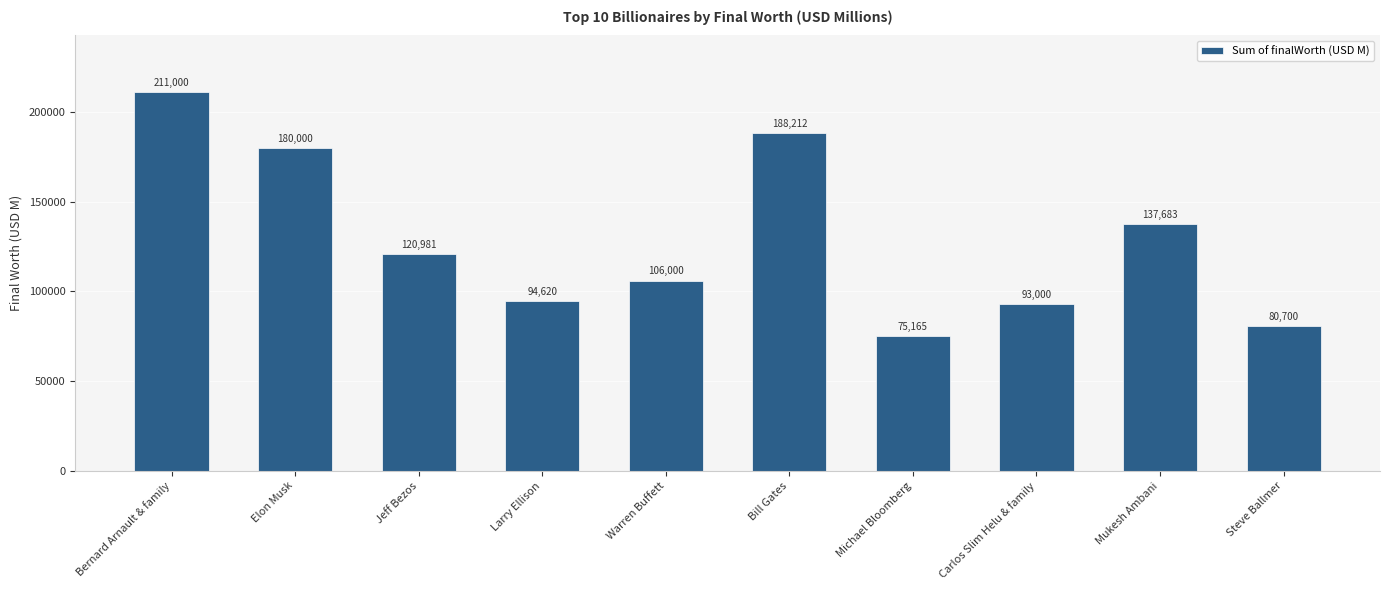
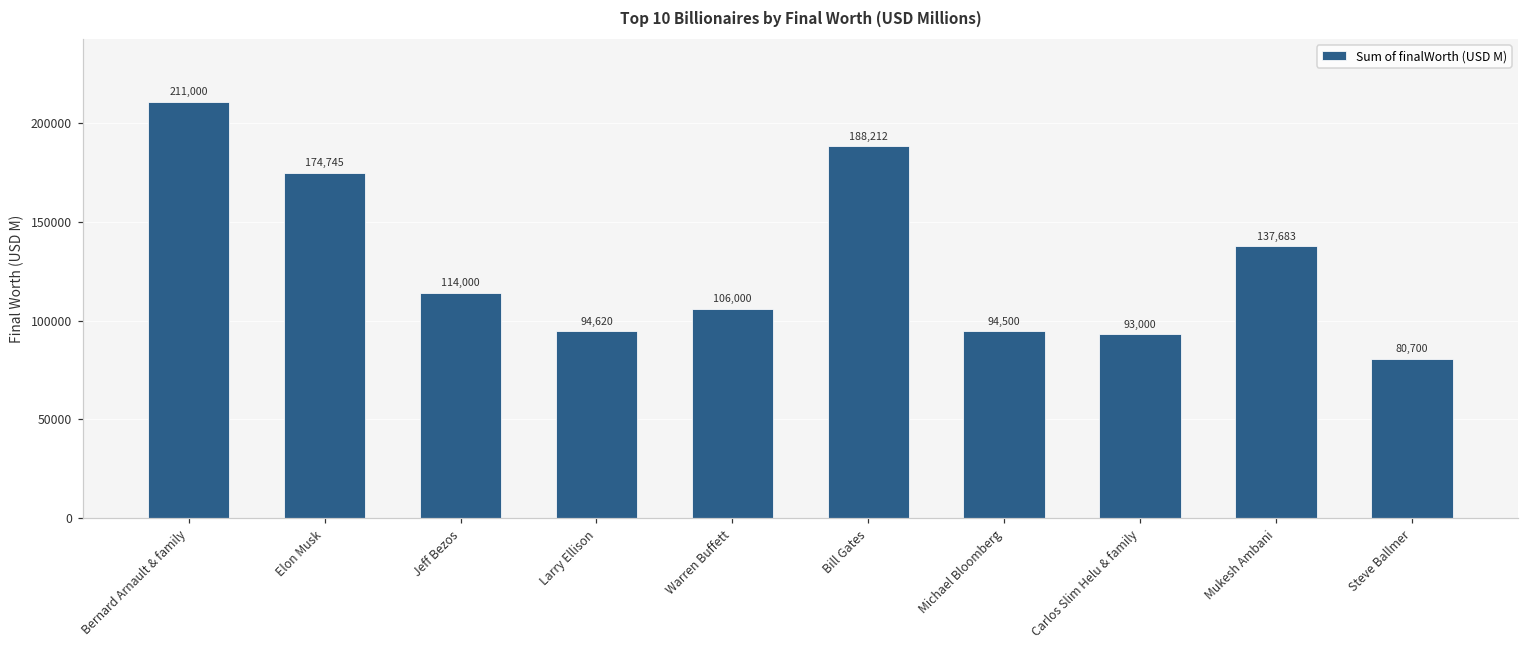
  {
    "Bernard Arnault & family": "211,000",
-   "Elon Musk": "180,000",
-   "Jeff Bezos": "120,981",
+   "Elon Musk": "174,745",
+   "Jeff Bezos": "114,000",
    "Larry Ellison": "94,620",
    "Warren Buffett": "106,000",
    "Bill Gates": "188,212",
-   "Michael Bloomberg": "75,165",
+   "Michael Bloomberg": "94,500",
    "Carlos Slim Helu & family": "93,000",
    "Mukesh Ambani": "137,683",
    "Steve Ballmer": "80,700"
  }
